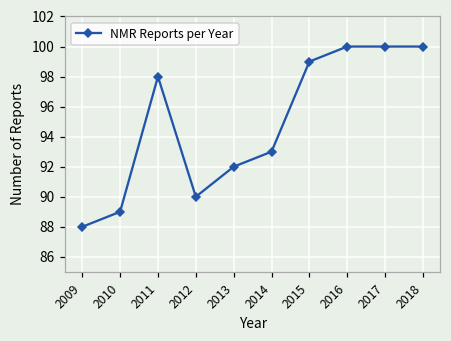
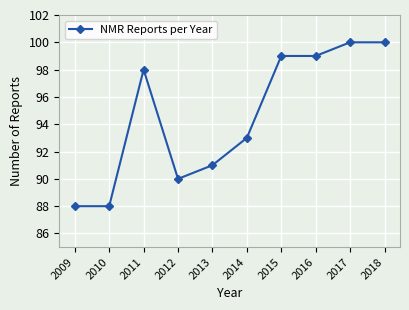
  {
    "2009": 88,
-   "2010": 89,
+   "2010": 88,
    "2011": 98,
    "2012": 90,
-   "2013": 92,
+   "2013": 91,
    "2014": 93,
    "2015": 99,
-   "2016": 100,
+   "2016": 99,
    "2017": 100,
    "2018": 100
  }
